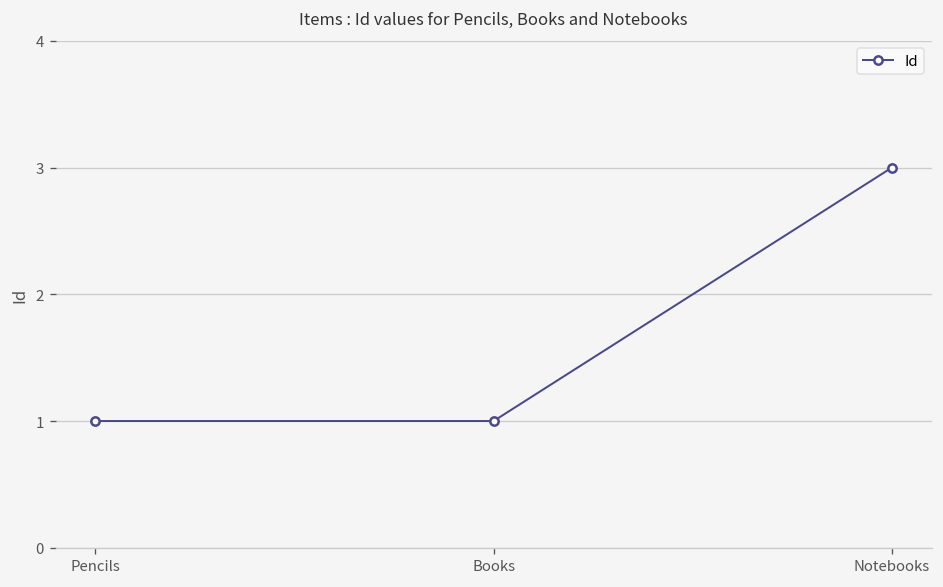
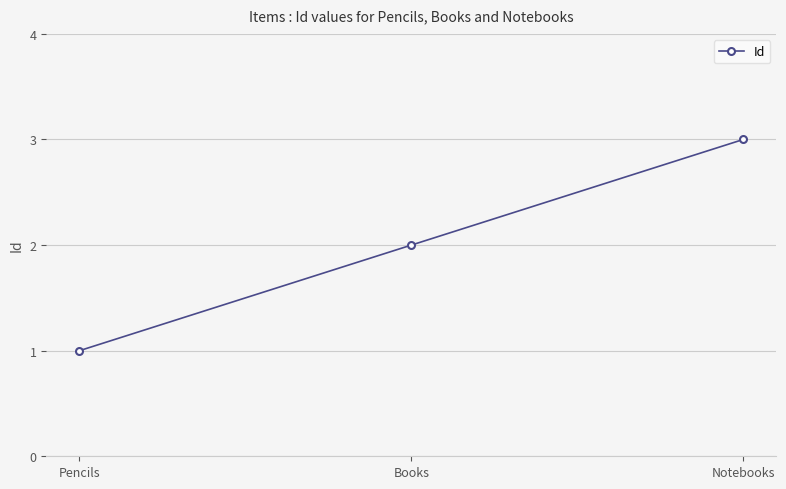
  {
    "Pencils": 1,
-   "Books": 1,
+   "Books": 2,
    "Notebooks": 3
  }
